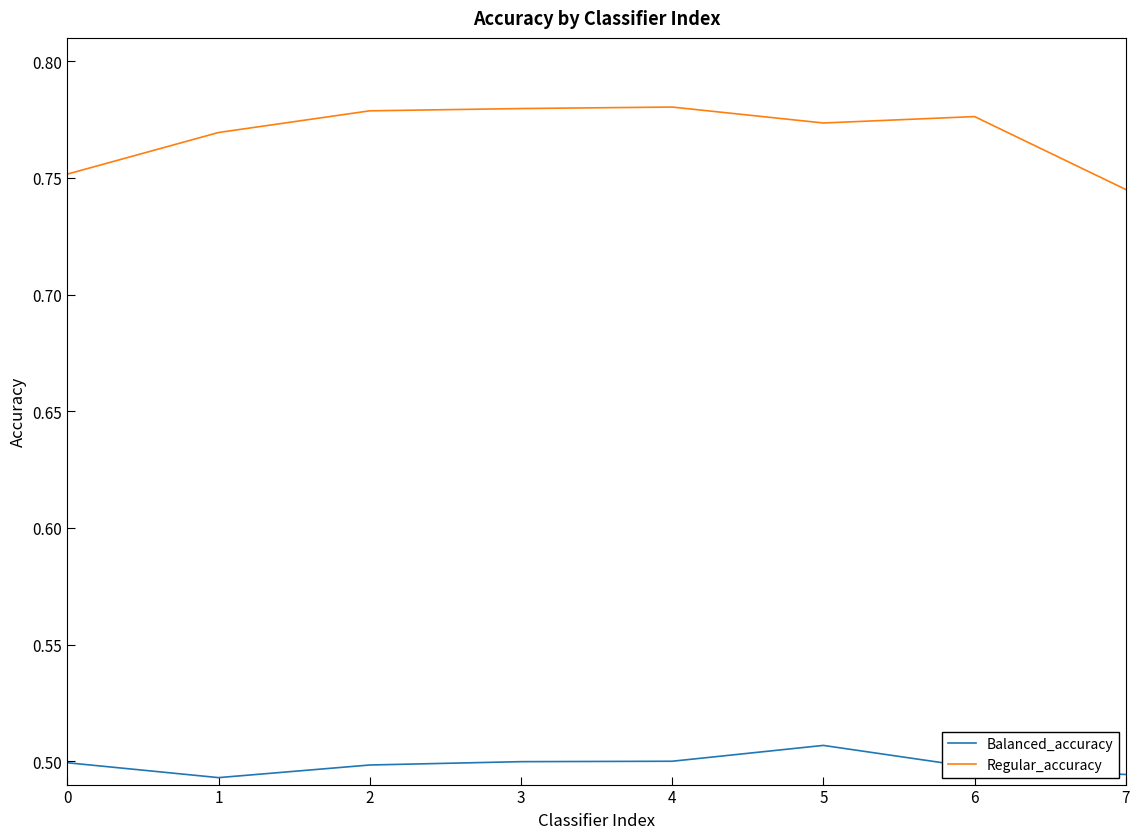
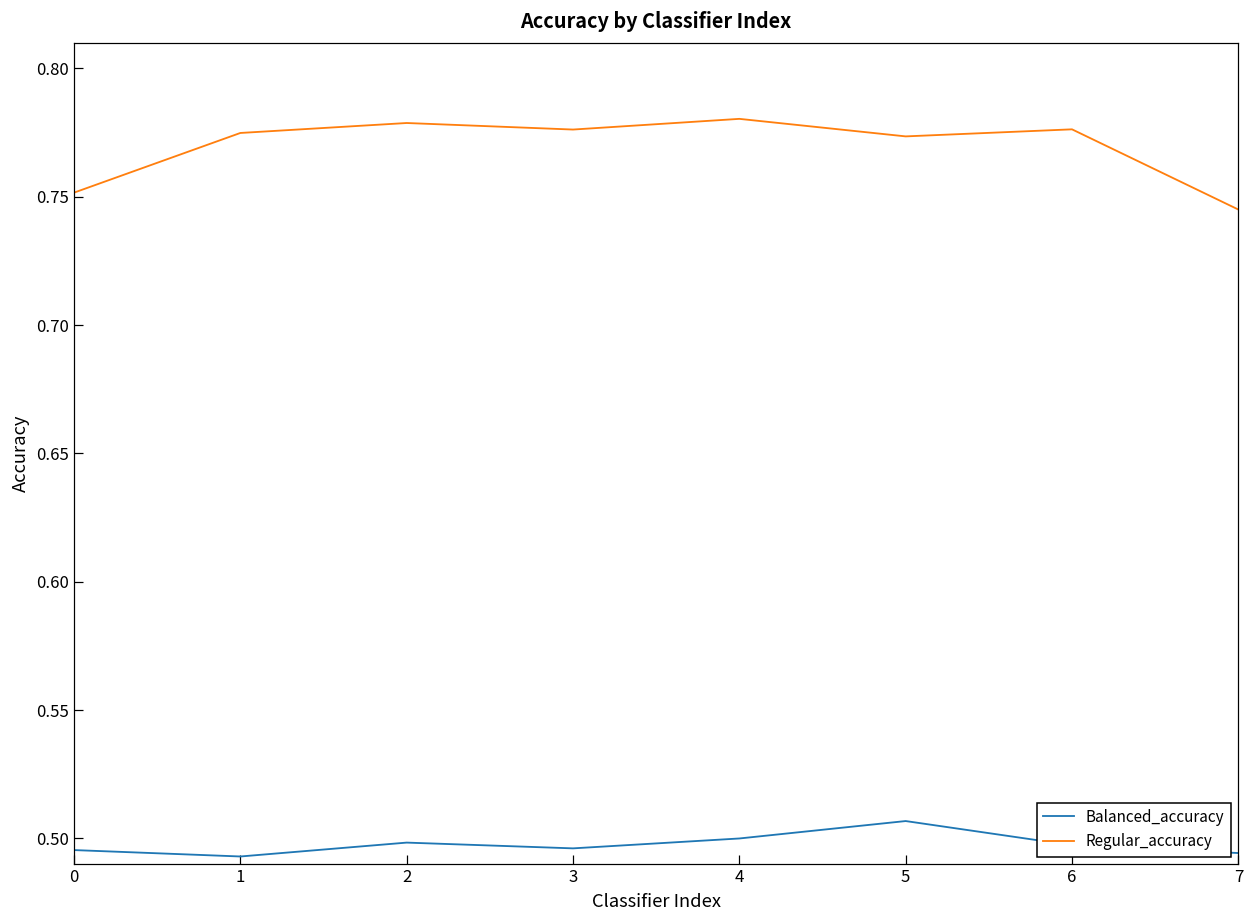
  {
    "Balanced_accuracy": {
-     "0": 0.499,
+     "0": 0.495,
      "1": 0.493,
      "2": 0.498,
-     "3": 0.500,
+     "3": 0.496,
      "4": 0.500,
      "5": 0.507,
      "7": 0.494
    },
    "Regular_accuracy": {
      "0": 0.752,
-     "1": 0.769,
+     "1": 0.775,
      "2": 0.779,
-     "3": 0.780,
+     "3": 0.776,
      "4": 0.780,
      "5": 0.774,
      "6": 0.776,
      "7": 0.745
    }
  }
